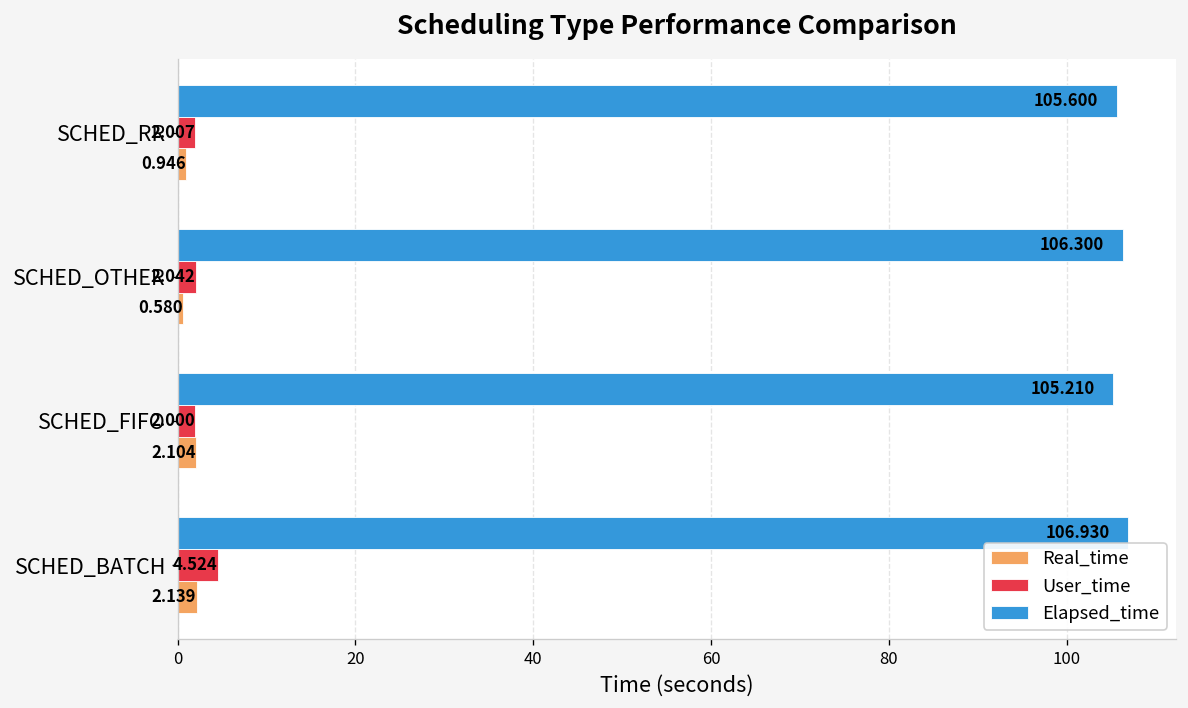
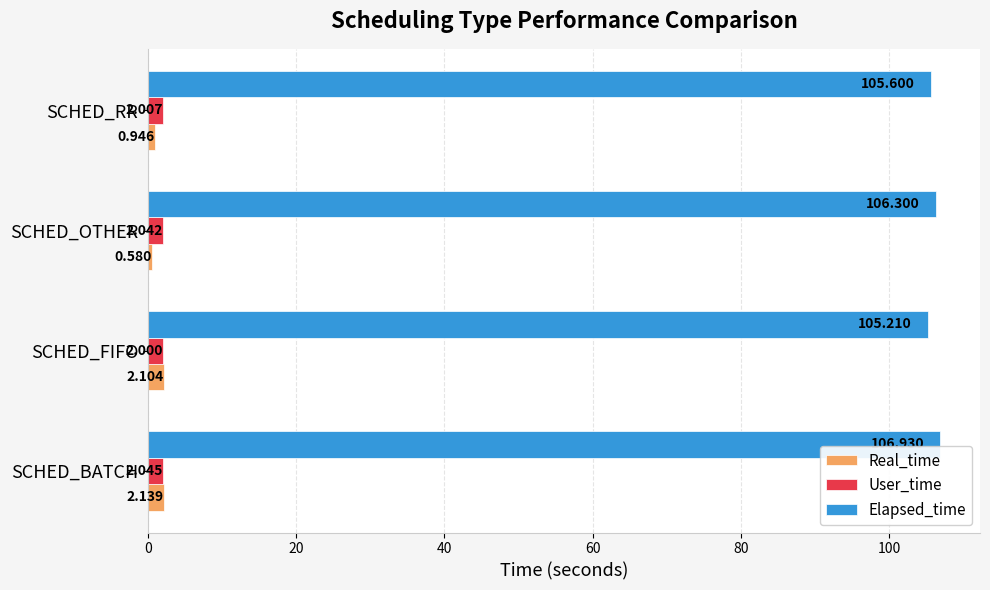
  {
    "Real_time": {
      "SCHED_RR": 0.946,
      "SCHED_OTHER": 0.580,
      "SCHED_FIFO": 2.104,
      "SCHED_BATCH": 2.139
    },
    "User_time": {
      "SCHED_RR": 2.007,
      "SCHED_OTHER": 2.042,
      "SCHED_FIFO": 2.000,
-     "SCHED_BATCH": 4.524
+     "SCHED_BATCH": 2.045
    },
    "Elapsed_time": {
      "SCHED_RR": 105.600,
      "SCHED_OTHER": 106.300,
      "SCHED_FIFO": 105.210
    }
  }
